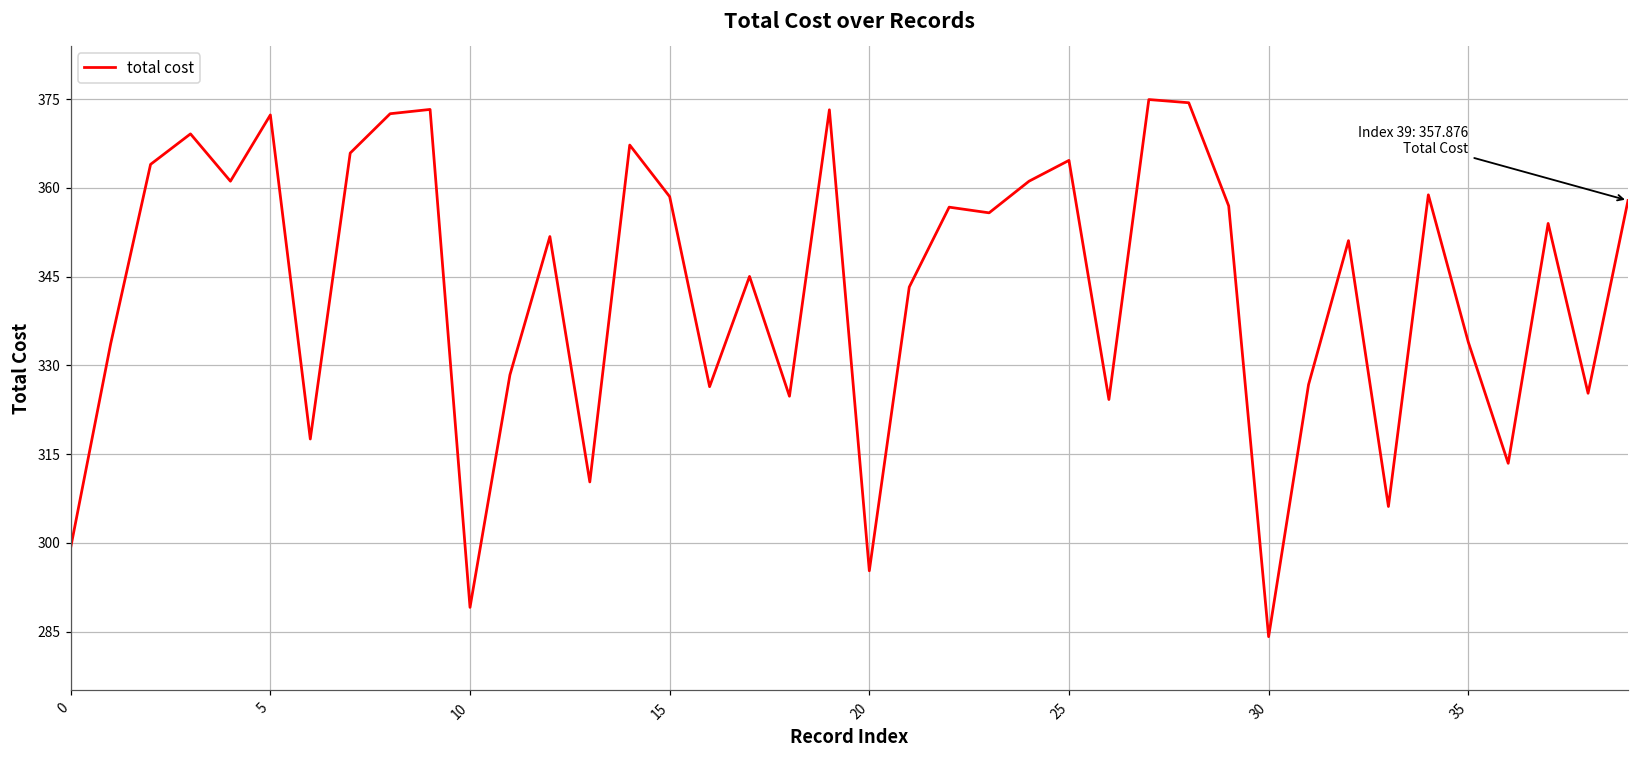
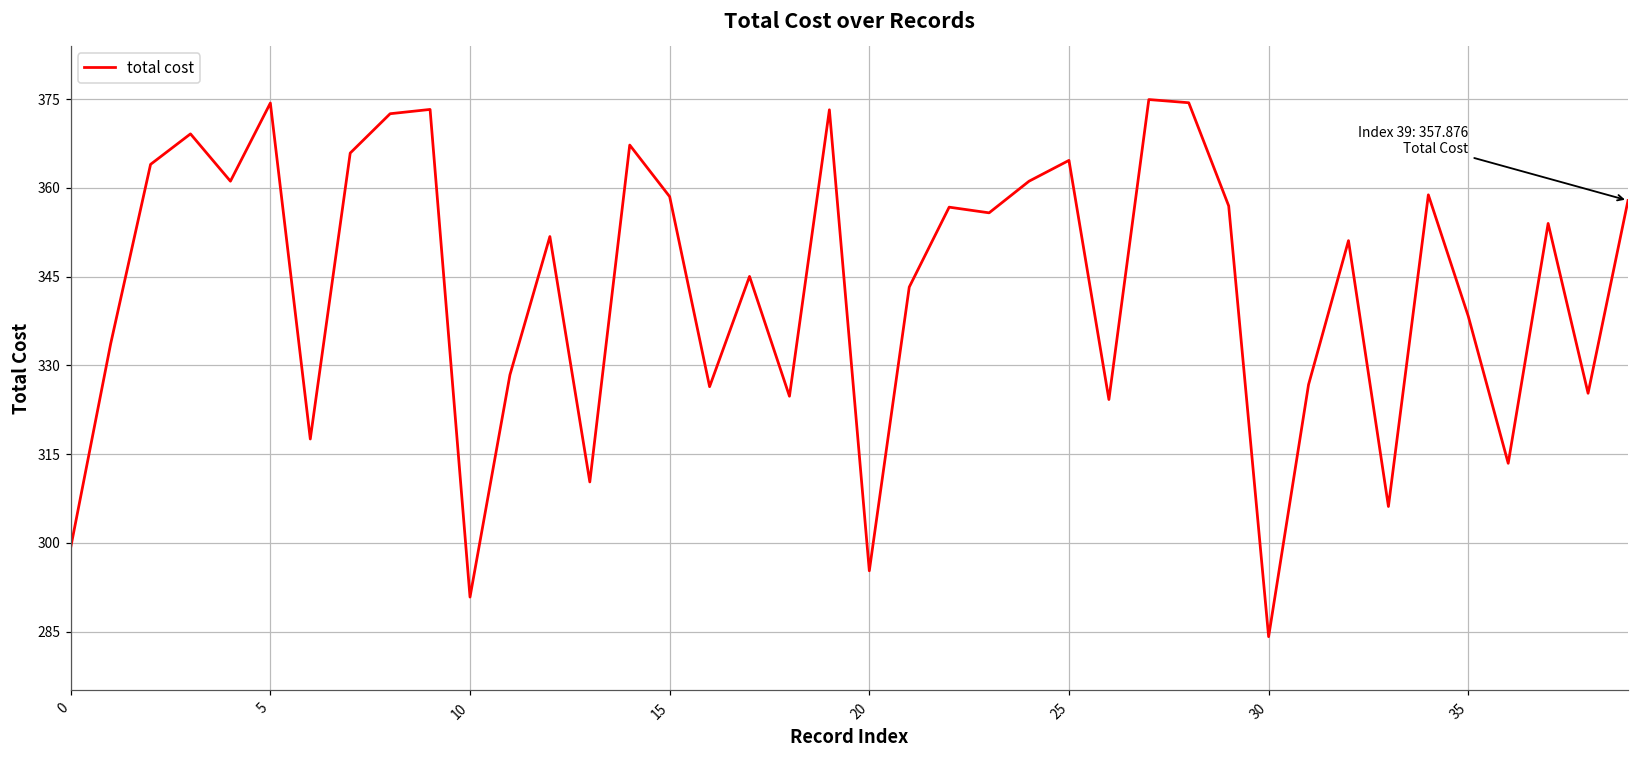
  {
    "0": 299,
-   "5": 372,
-   "10": 289,
+   "5": 374,
+   "10": 291,
    "15": 359,
    "20": 295,
    "25": 365,
    "30": 284,
-   "35": 334
+   "35": 338
  }
